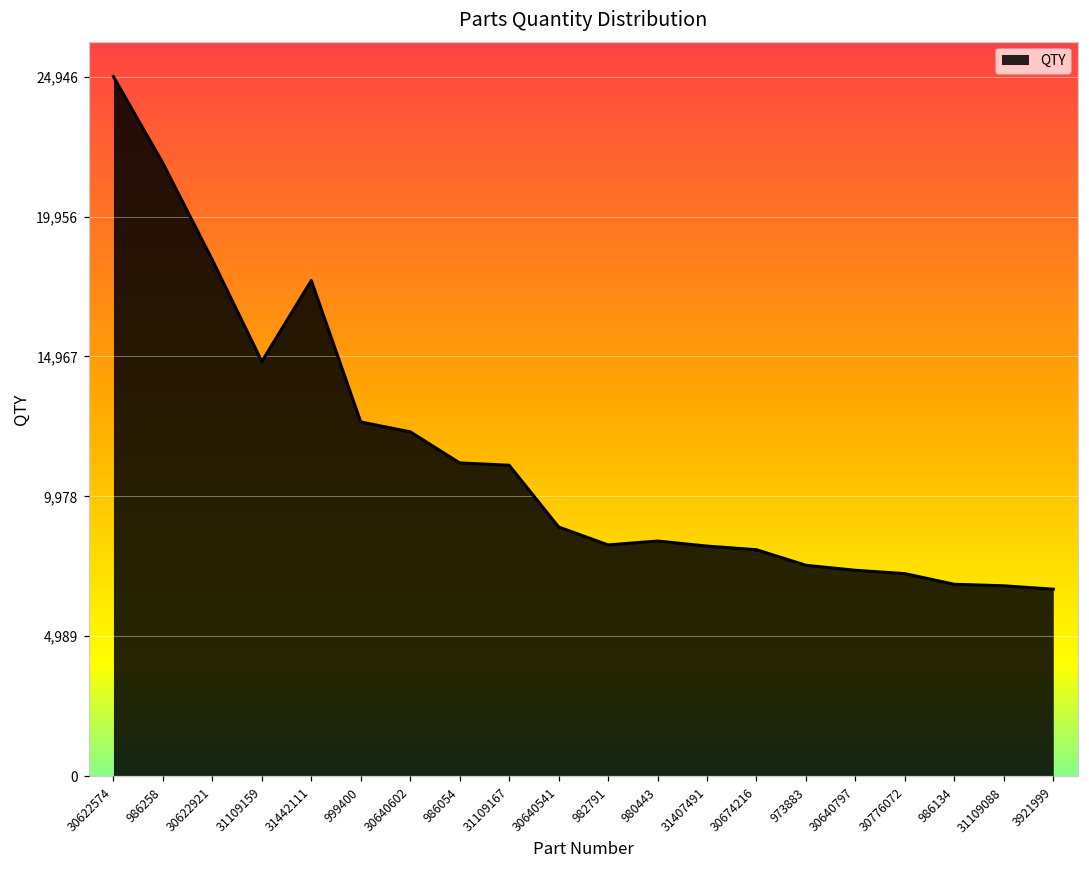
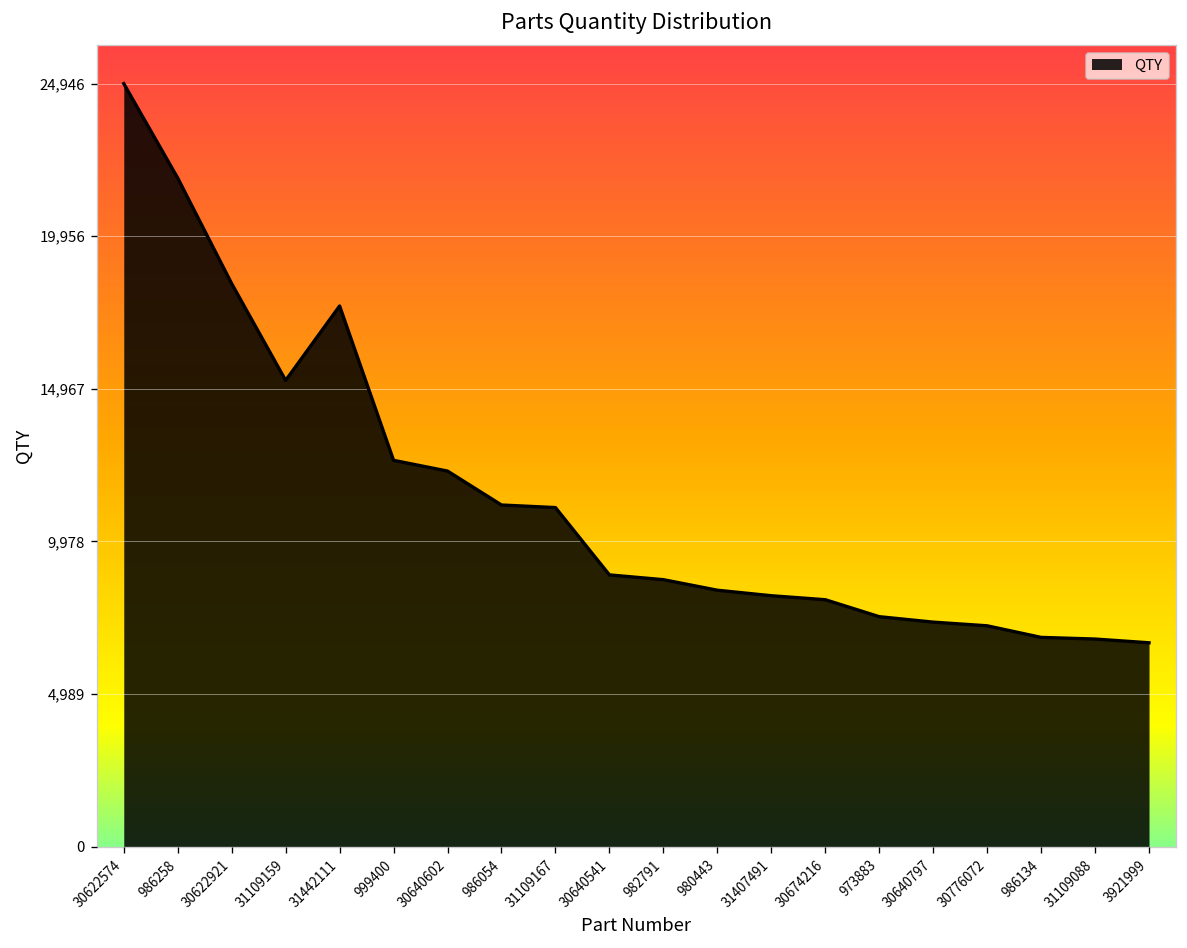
  {
    "30622574": "24,900",
    "986258": "21,900",
    "30622921": "18,400",
-   "31109159": "14,800",
+   "31109159": "15,200",
    "31442111": "17,700",
    "999400": "12,600",
    "30640602": "12,300",
    "986054": "11,200",
    "31109167": "11,100",
    "30640541": "8,900",
-   "982791": "8,200",
+   "982791": "8,700",
    "980443": "8,400",
    "31407491": "8,200",
    "30674216": "8,100",
    "973883": "7,500",
    "30640797": "7,300",
    "30776072": "7,200",
    "986134": "6,800",
    "31109088": "6,800",
    "3921999": "6,700"
  }
